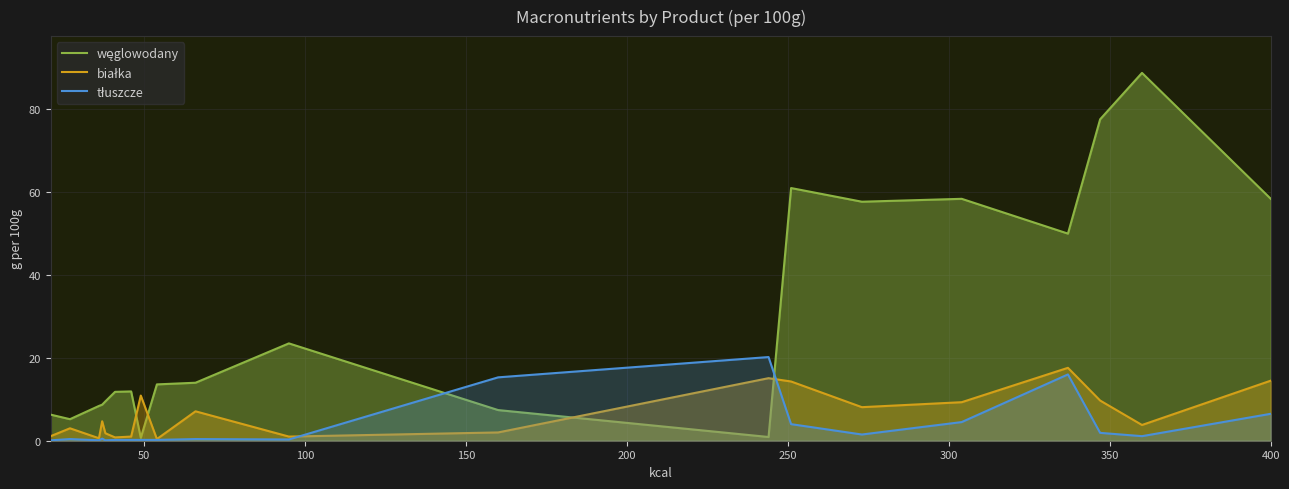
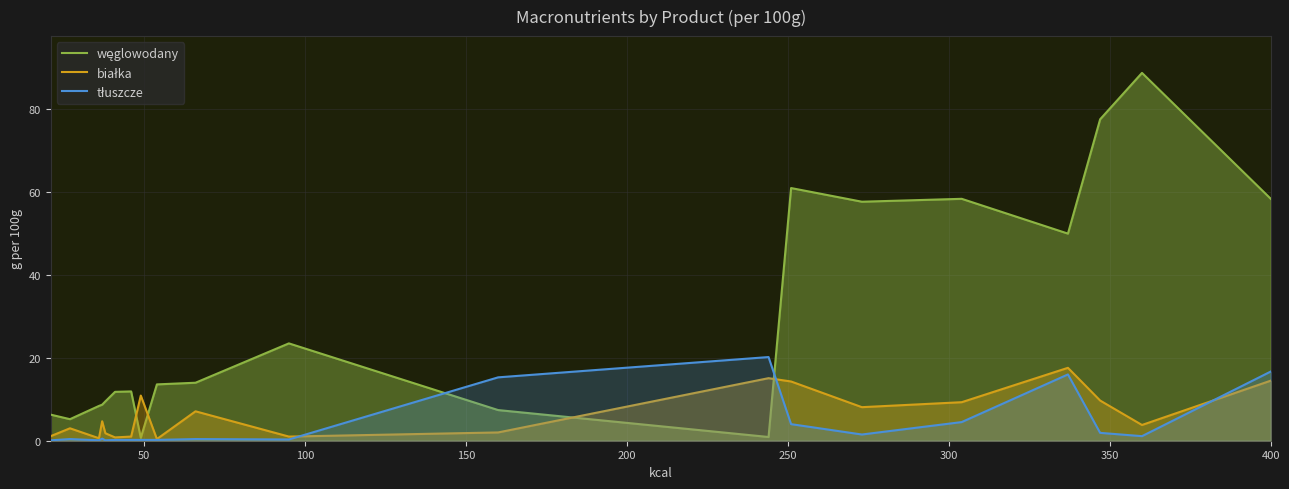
  {
    "węglowodany": {
      "400": 58
    },
    "białka": {
      "400": 15
    },
    "tłuszcze": {
-     "400": 7
+     "400": 17
    }
  }
